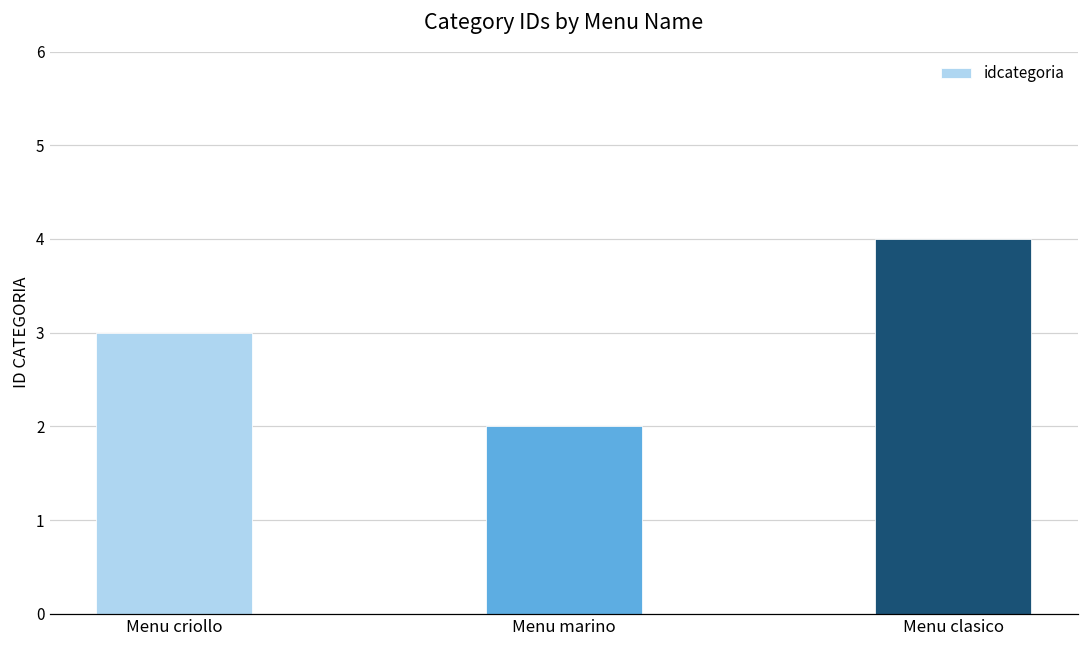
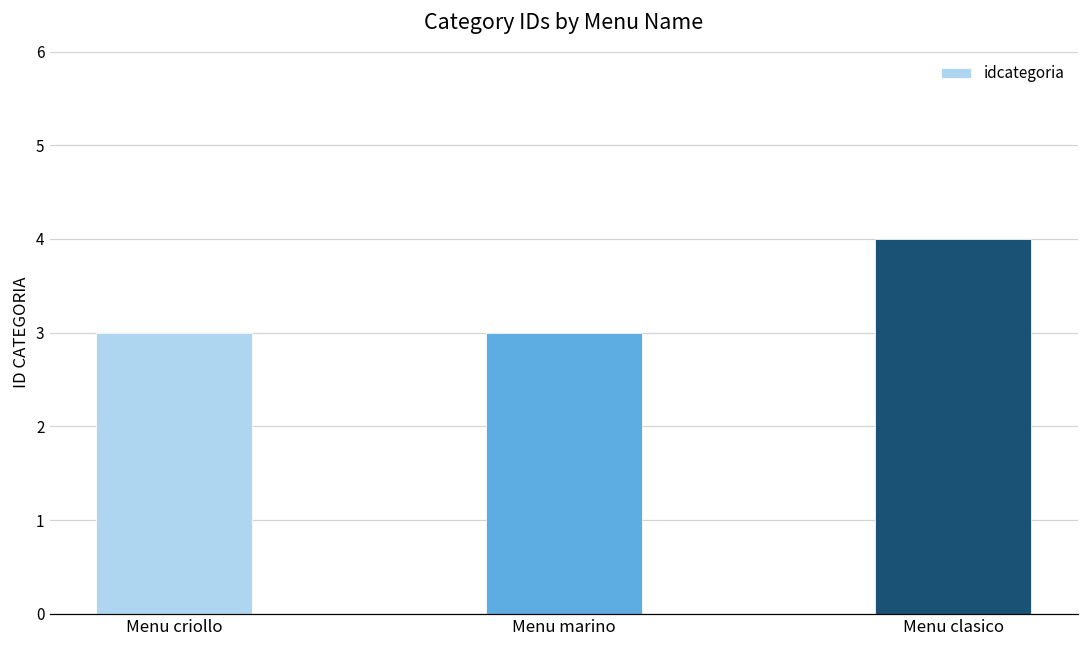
  {
    "Menu criollo": 3,
-   "Menu marino": 2,
+   "Menu marino": 3,
    "Menu clasico": 4
  }
